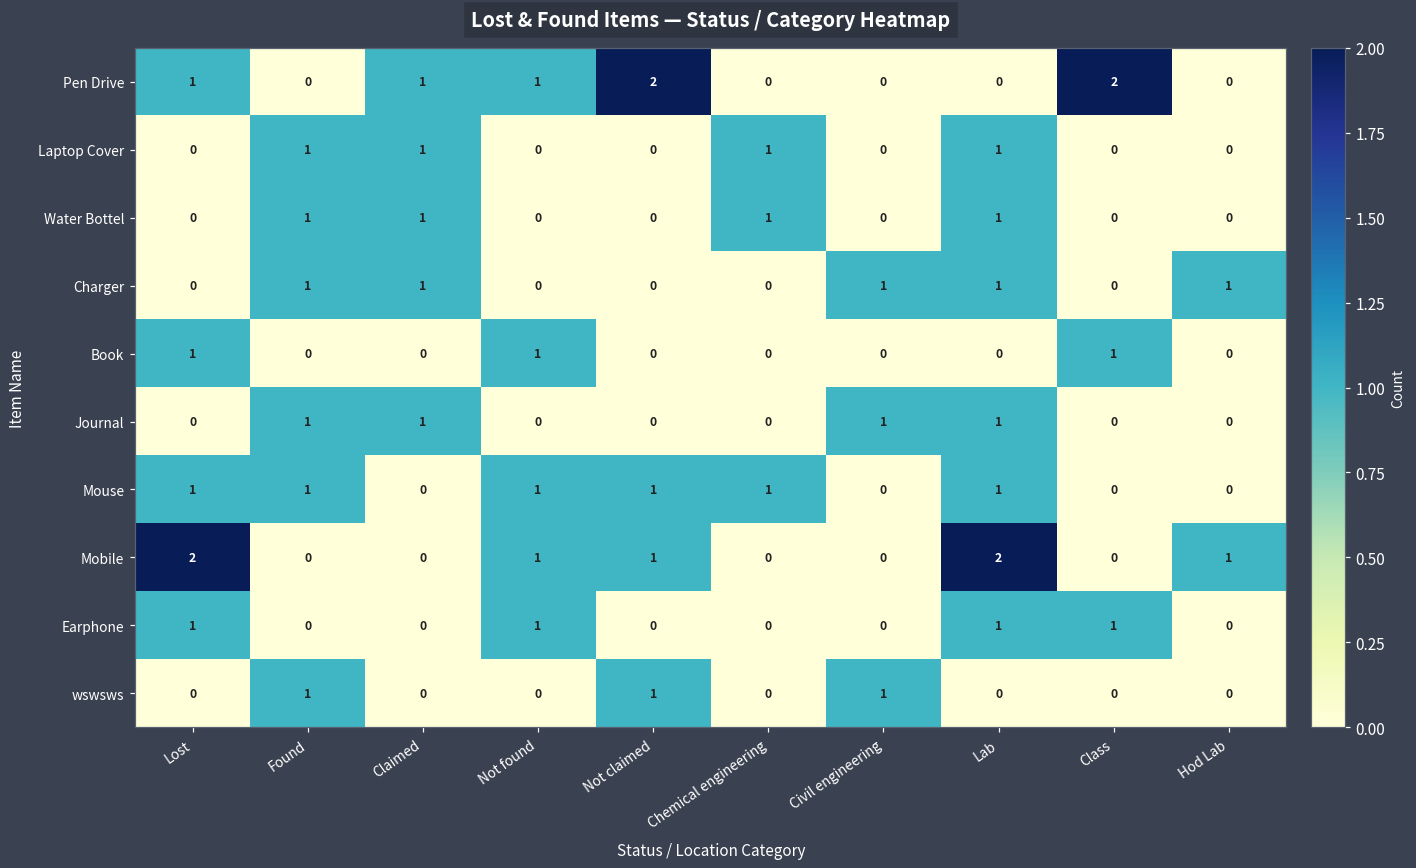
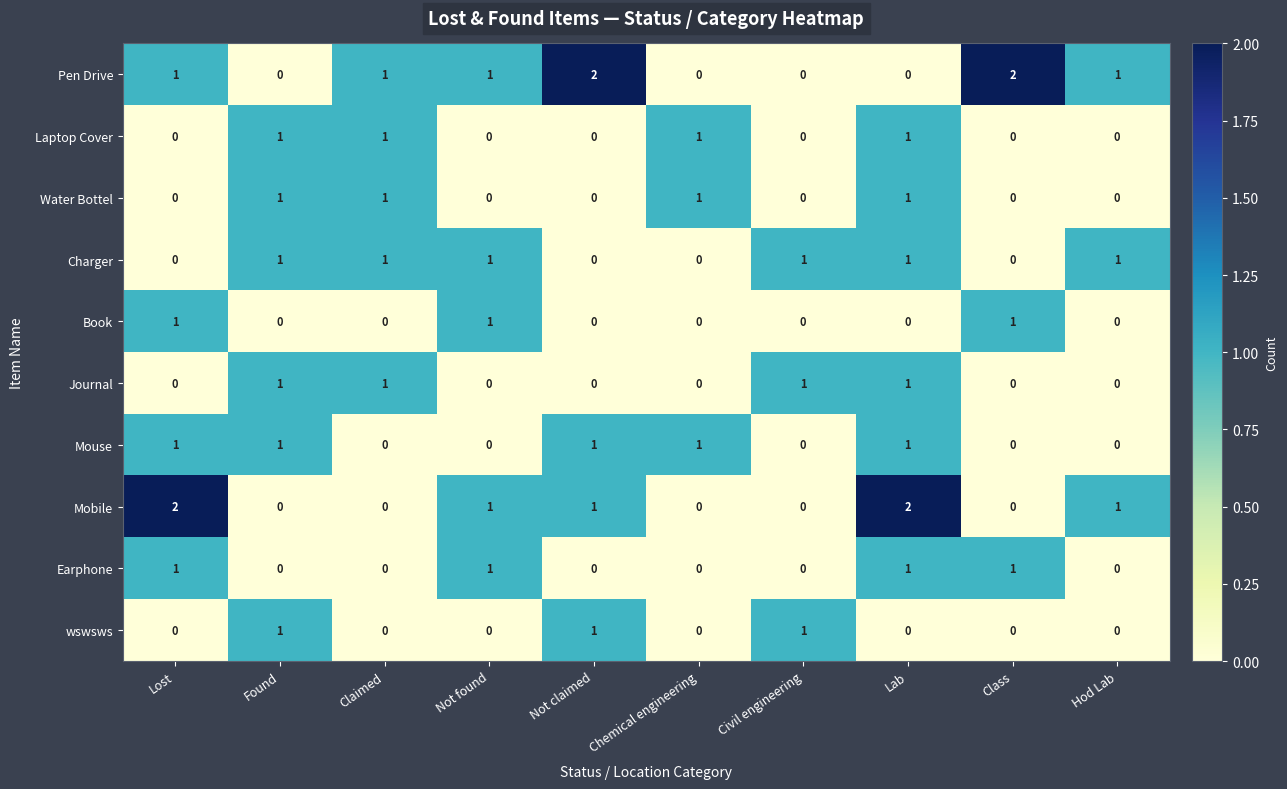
  {
    "Pen Drive": {
      "Lost": 1,
      "Found": 0,
      "Claimed": 1,
      "Not found": 1,
      "Not claimed": 2,
      "Chemical engineering": 0,
      "Civil engineering": 0,
      "Lab": 0,
      "Class": 2,
-     "Hod Lab": 0
+     "Hod Lab": 1
    },
    "Laptop Cover": {
      "Lost": 0,
      "Found": 1,
      "Claimed": 1,
      "Not found": 0,
      "Not claimed": 0,
      "Chemical engineering": 1,
      "Civil engineering": 0,
      "Lab": 1,
      "Class": 0,
      "Hod Lab": 0
    },
    "Water Bottel": {
      "Lost": 0,
      "Found": 1,
      "Claimed": 1,
      "Not found": 0,
      "Not claimed": 0,
      "Chemical engineering": 1,
      "Civil engineering": 0,
      "Lab": 1,
      "Class": 0,
      "Hod Lab": 0
    },
    "Charger": {
      "Lost": 0,
      "Found": 1,
      "Claimed": 1,
-     "Not found": 0,
+     "Not found": 1,
      "Not claimed": 0,
      "Chemical engineering": 0,
      "Civil engineering": 1,
      "Lab": 1,
      "Class": 0,
      "Hod Lab": 1
    },
    "Book": {
      "Lost": 1,
      "Found": 0,
      "Claimed": 0,
      "Not found": 1,
      "Not claimed": 0,
      "Chemical engineering": 0,
      "Civil engineering": 0,
      "Lab": 0,
      "Class": 1,
      "Hod Lab": 0
    },
    "Journal": {
      "Lost": 0,
      "Found": 1,
      "Claimed": 1,
      "Not found": 0,
      "Not claimed": 0,
      "Chemical engineering": 0,
      "Civil engineering": 1,
      "Lab": 1,
      "Class": 0,
      "Hod Lab": 0
    },
    "Mouse": {
      "Lost": 1,
      "Found": 1,
      "Claimed": 0,
-     "Not found": 1,
+     "Not found": 0,
      "Not claimed": 1,
      "Chemical engineering": 1,
      "Civil engineering": 0,
      "Lab": 1,
      "Class": 0,
      "Hod Lab": 0
    },
    "Mobile": {
      "Lost": 2,
      "Found": 0,
      "Claimed": 0,
      "Not found": 1,
      "Not claimed": 1,
      "Chemical engineering": 0,
      "Civil engineering": 0,
      "Lab": 2,
      "Class": 0,
      "Hod Lab": 1
    },
    "Earphone": {
      "Lost": 1,
      "Found": 0,
      "Claimed": 0,
      "Not found": 1,
      "Not claimed": 0,
      "Chemical engineering": 0,
      "Civil engineering": 0,
      "Lab": 1,
      "Class": 1,
      "Hod Lab": 0
    },
    "wswsws": {
      "Lost": 0,
      "Found": 1,
      "Claimed": 0,
      "Not found": 0,
      "Not claimed": 1,
      "Chemical engineering": 0,
      "Civil engineering": 1,
      "Lab": 0,
      "Class": 0,
      "Hod Lab": 0
    }
  }
